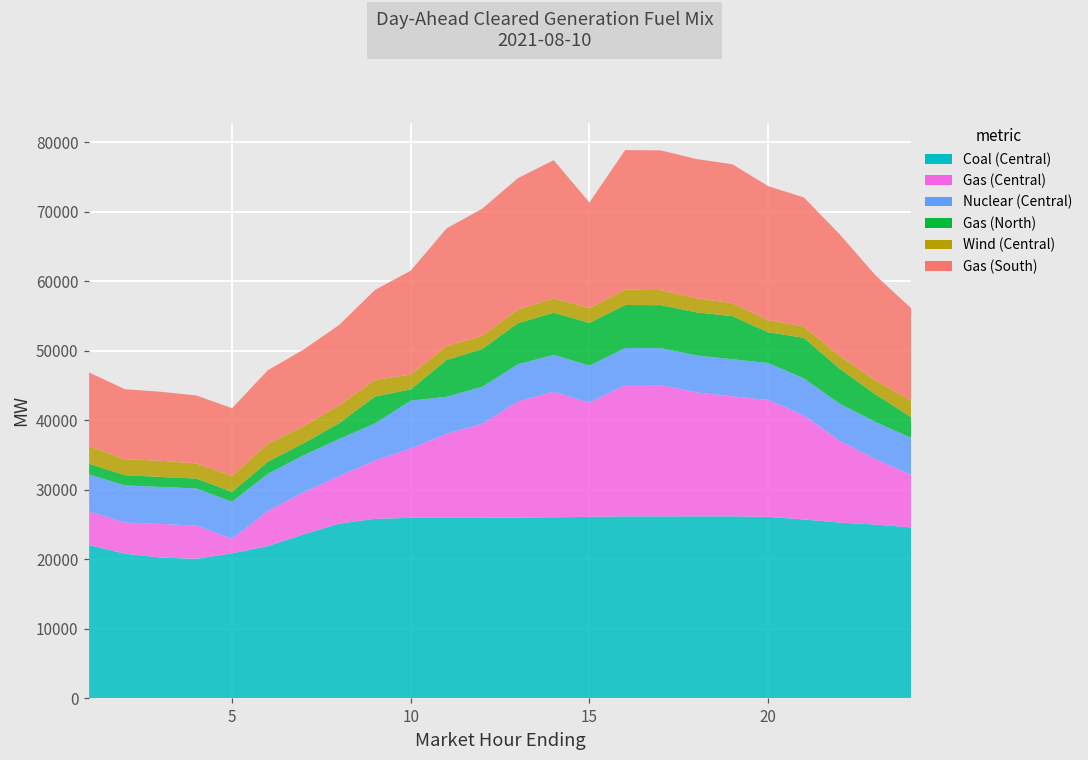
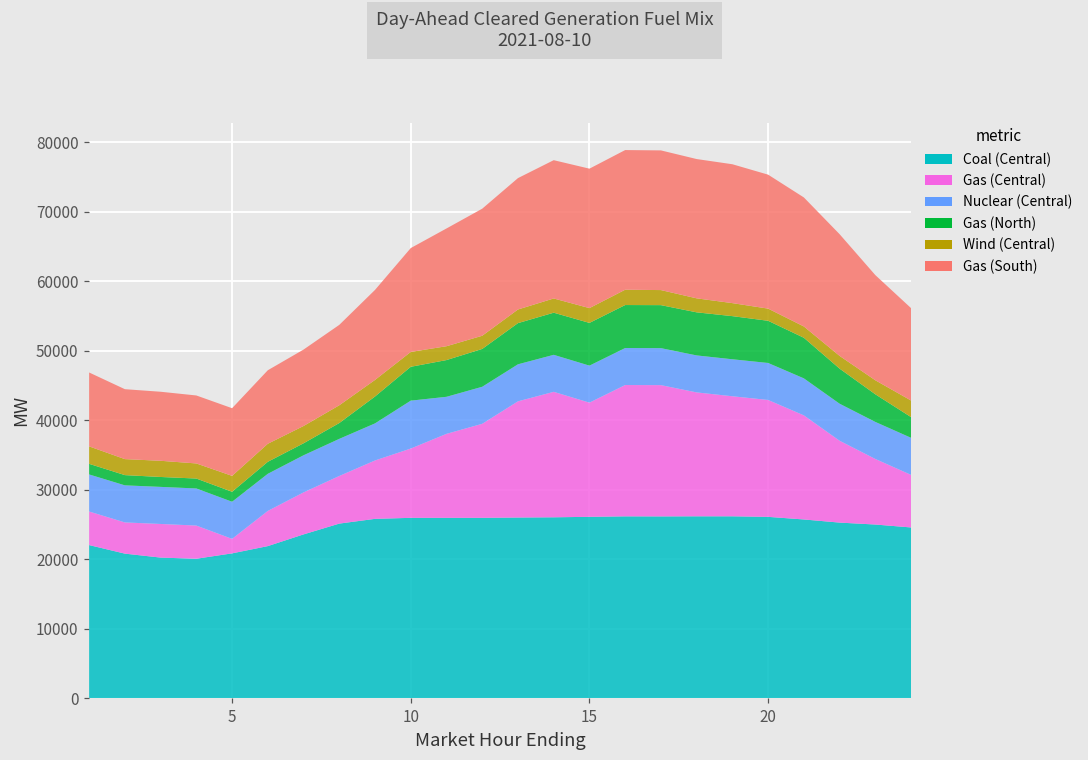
  {
    "Coal (Central)": {
      "5": 21000,
      "10": 26000,
      "15": 26000,
      "20": 26000
    },
    "Gas (Central)": {
      "5": 2000,
      "10": 10000,
      "15": 16000,
      "20": 17000
    },
    "Nuclear (Central)": {
      "5": 5000,
      "10": 7000,
      "15": 5000,
      "20": 5000
    },
    "Gas (North)": {
      "5": 1000,
-     "10": 2000,
+     "10": 5000,
      "15": 6000,
-     "20": 4000
+     "20": 6000
    },
    "Wind (Central)": {
      "5": 2000,
      "10": 2000,
      "15": 2000,
      "20": 2000
    },
    "Gas (South)": {
      "5": 10000,
      "10": 15000,
-     "15": 15000,
+     "15": 20000,
      "20": 19000
    }
  }
